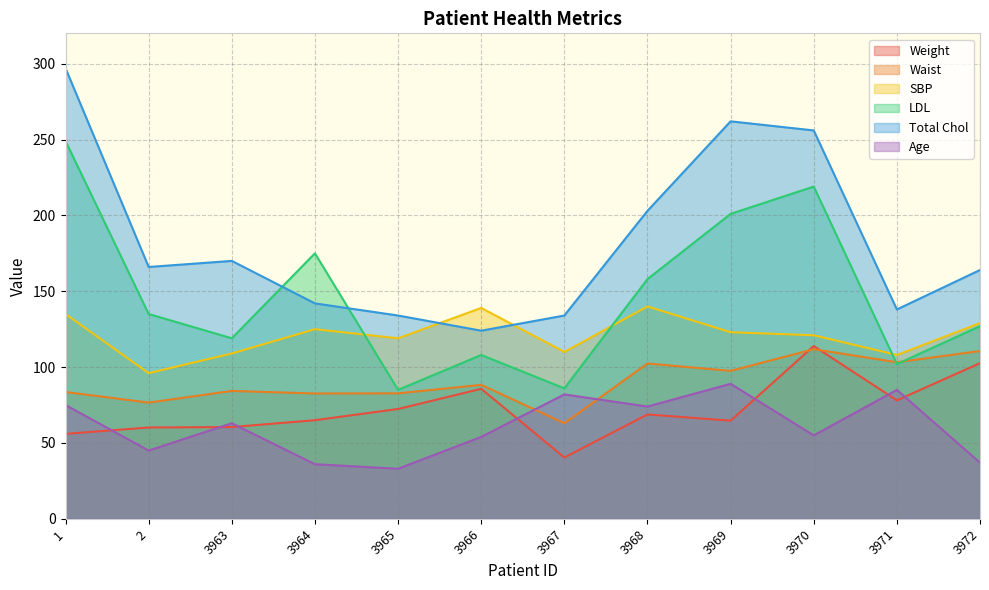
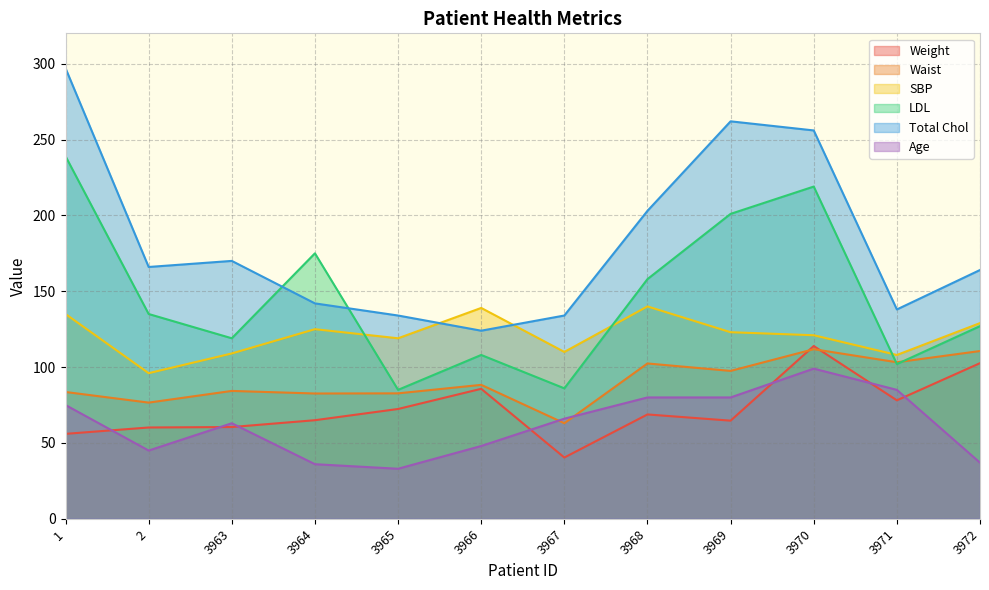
  {
    "LDL": {
-     "1": 249,
+     "1": 239,
      "2": 135,
      "3963": 119,
      "3964": 175,
      "3965": 85,
      "3966": 108,
      "3967": 86,
      "3968": 158,
      "3969": 201,
      "3970": 219,
      "3972": 127
    },
    "Total Chol": {
      "1": 297,
      "2": 166,
      "3963": 170,
      "3964": 142,
      "3965": 134,
      "3966": 124,
      "3967": 134,
      "3968": 203,
      "3969": 262,
      "3970": 256,
      "3971": 138,
      "3972": 164
    },
    "Age": {
      "1": 75,
      "2": 45,
      "3963": 63,
      "3964": 36,
      "3965": 33,
-     "3966": 54,
-     "3967": 82,
-     "3968": 74,
-     "3969": 89,
-     "3970": 55,
+     "3966": 48,
+     "3967": 66,
+     "3968": 80,
+     "3969": 80,
+     "3970": 99,
      "3971": 85,
      "3972": 37
    }
  }
